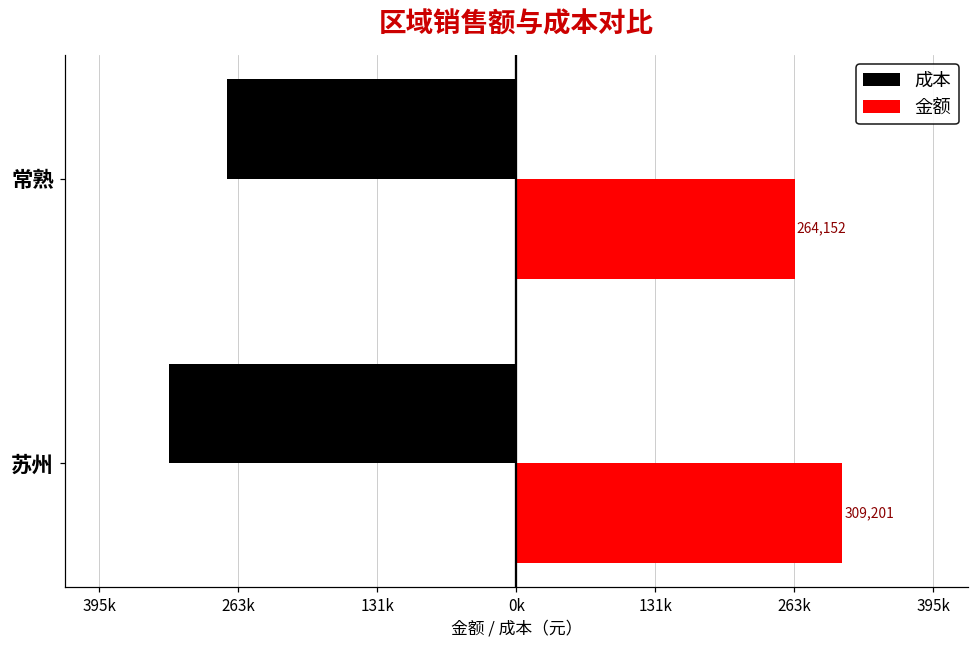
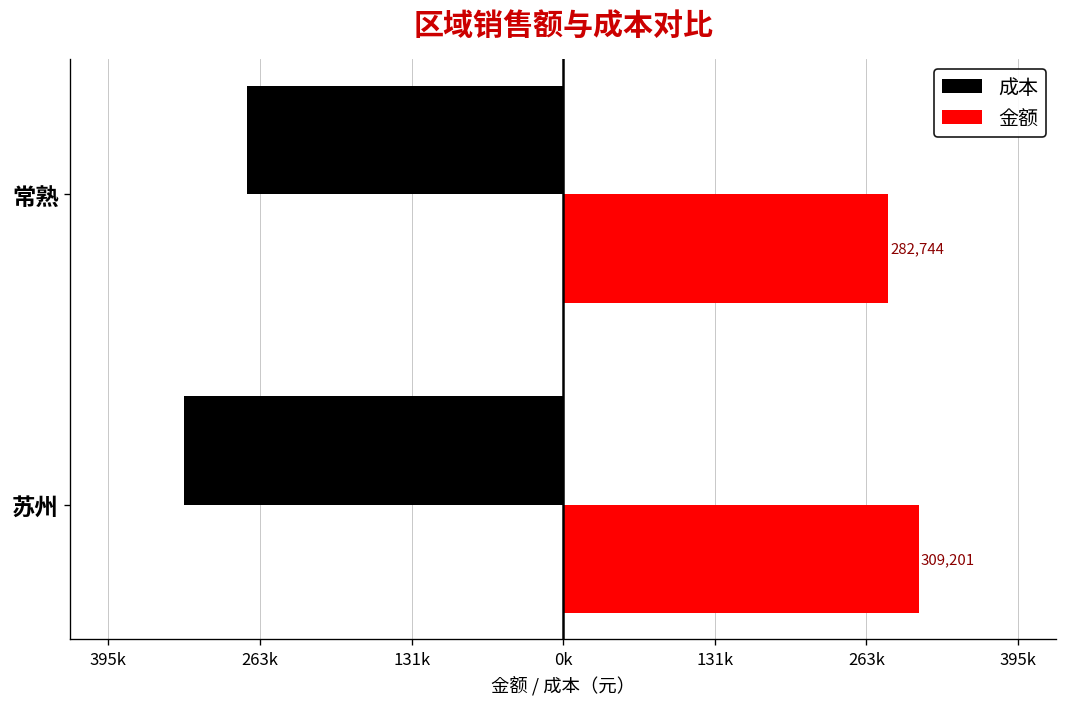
  {
    "金额": {
-     "常熟": "264,152",
+     "常熟": "282,744",
      "苏州": "309,201"
    }
  }
